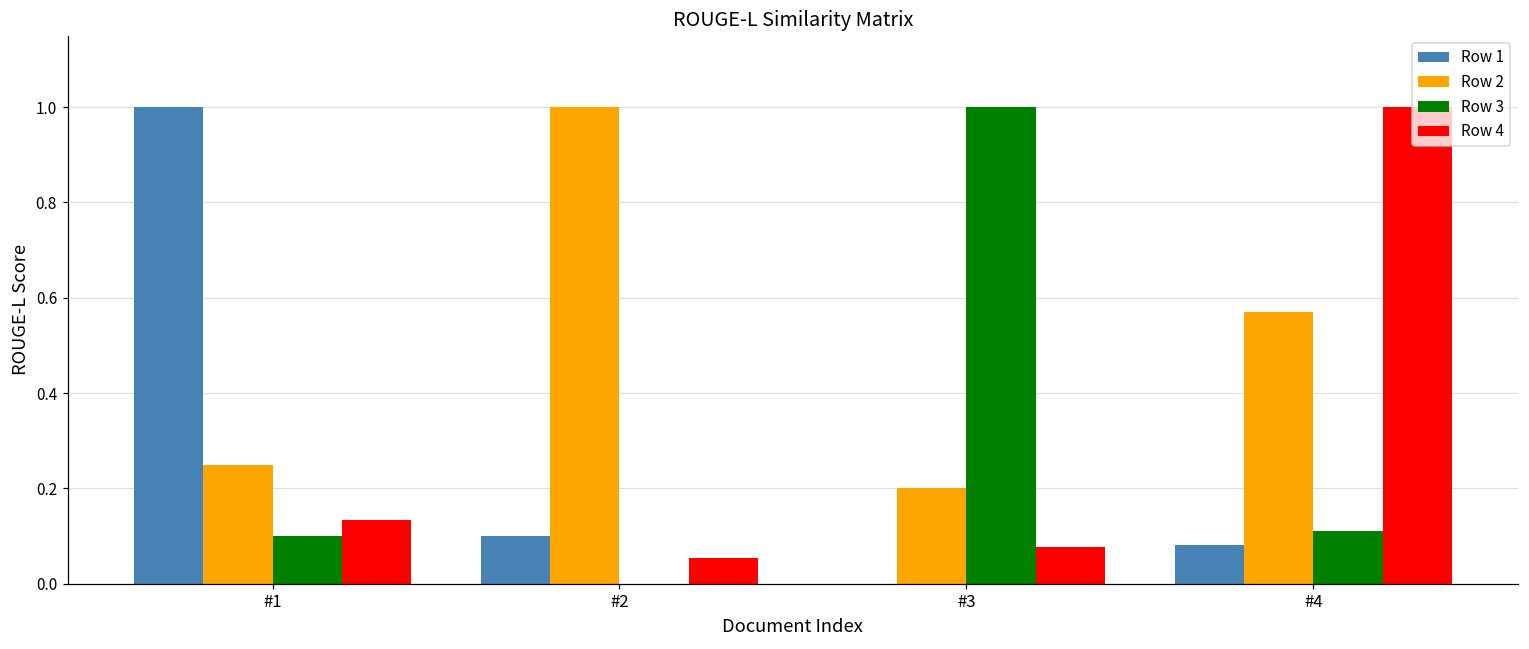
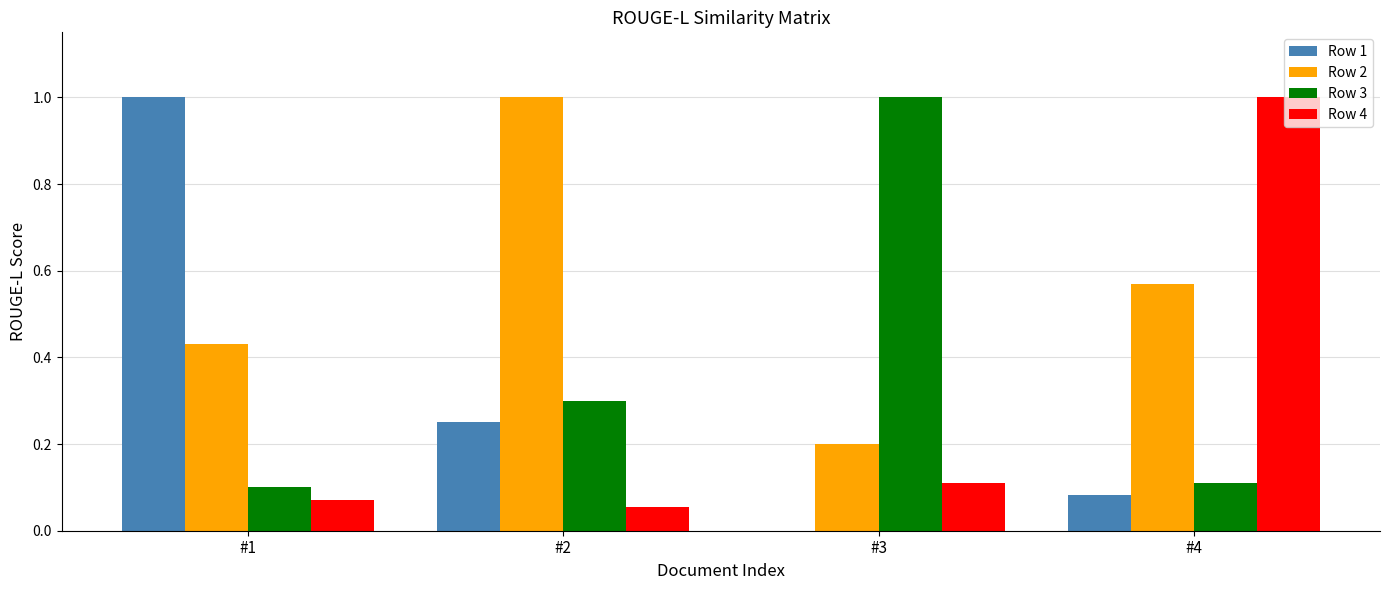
  {
    "Row 1": {
      "#1": 1.00,
-     "#2": 0.10,
+     "#2": 0.25,
      "#3": 0.00,
      "#4": 0.08
    },
    "Row 2": {
-     "#1": 0.25,
+     "#1": 0.43,
      "#2": 1.00,
      "#3": 0.20,
      "#4": 0.57
    },
    "Row 3": {
      "#1": 0.1,
-     "#2": 0.0,
+     "#2": 0.3,
      "#3": 1.0,
      "#4": 0.11
    },
    "Row 4": {
-     "#1": 0.13,
+     "#1": 0.07,
      "#2": 0.05,
-     "#3": 0.08
+     "#3": 0.11
    }
  }
